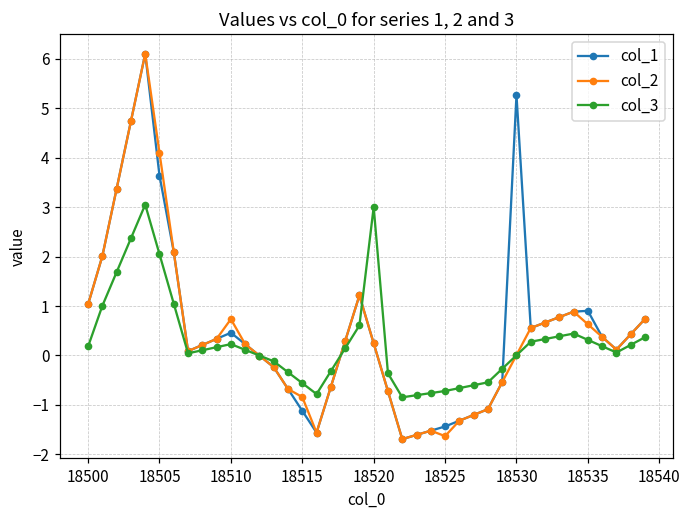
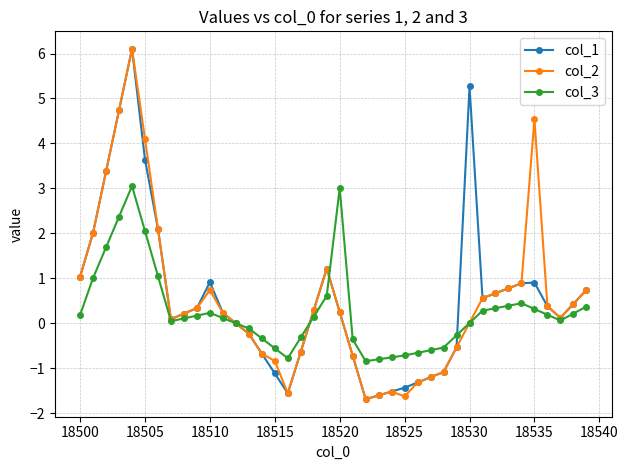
  {
    "col_1": {
      "18505": 3.6,
-     "18510": 0.5,
+     "18510": 0.9,
      "18515": -1.1,
      "18525": -1.4,
      "18530": 5.3,
      "18535": 0.9
    },
    "col_2": {
      "18505": 4.1,
      "18510": 0.7,
      "18515": -0.8,
      "18525": -1.6,
-     "18535": 0.6
+     "18535": 4.5
    },
    "col_3": {
      "18500": 0.2,
      "18505": 2.0,
      "18510": 0.2,
      "18515": -0.6,
      "18520": 3.0,
      "18525": -0.7,
      "18535": 0.3
    }
  }
